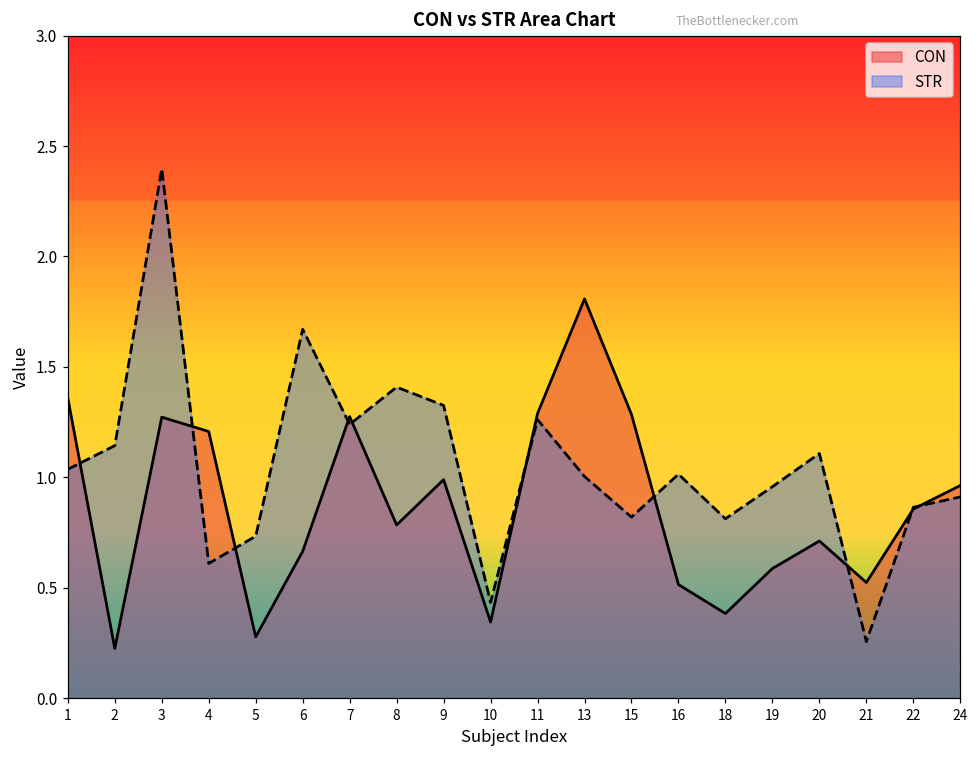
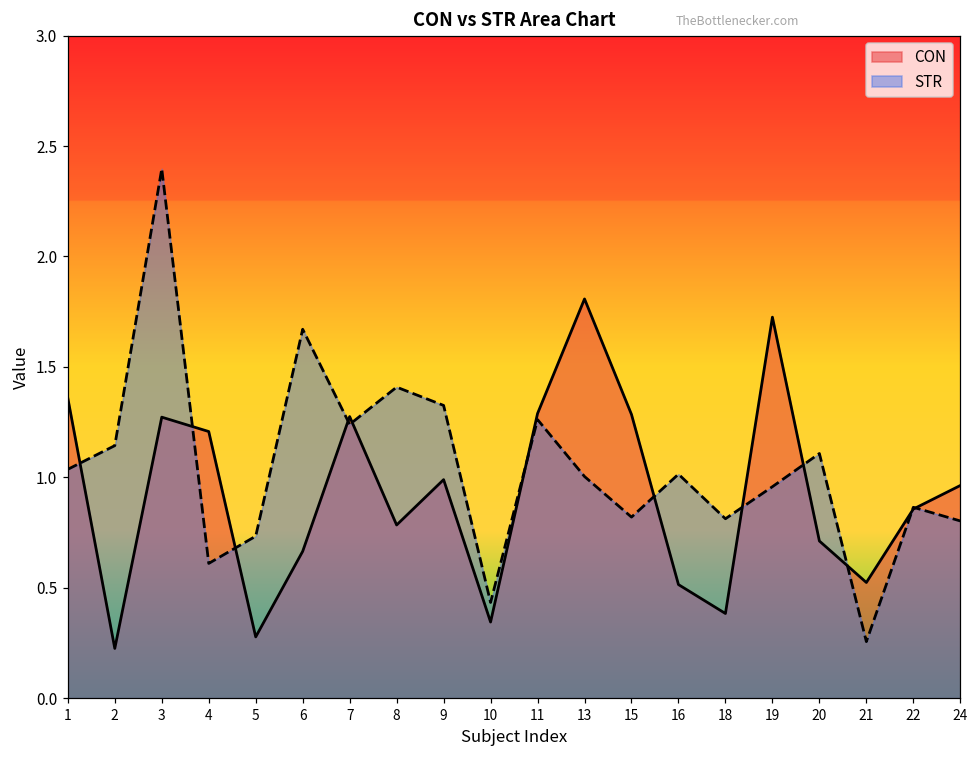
  {
    "CON": {
      "1": 1.36,
      "2": 0.23,
      "3": 1.27,
      "4": 1.21,
      "5": 0.28,
      "6": 0.66,
      "7": 1.28,
      "8": 0.78,
      "9": 0.99,
      "10": 0.34,
      "11": 1.29,
      "13": 1.81,
      "15": 1.28,
      "16": 0.51,
      "18": 0.38,
-     "19": 0.59,
+     "19": 1.73,
      "20": 0.71,
      "21": 0.52,
      "24": 0.96
    },
    "STR": {
      "1": 1.04,
      "2": 1.14,
      "3": 2.40,
      "4": 0.61,
      "5": 0.73,
      "6": 1.67,
      "7": 1.24,
      "8": 1.41,
      "9": 1.33,
      "10": 0.43,
      "11": 1.26,
      "13": 1.00,
      "15": 0.82,
      "16": 1.01,
      "18": 0.81,
      "19": 0.96,
      "20": 1.11,
      "21": 0.26,
-     "24": 0.91
+     "24": 0.80
    }
  }
